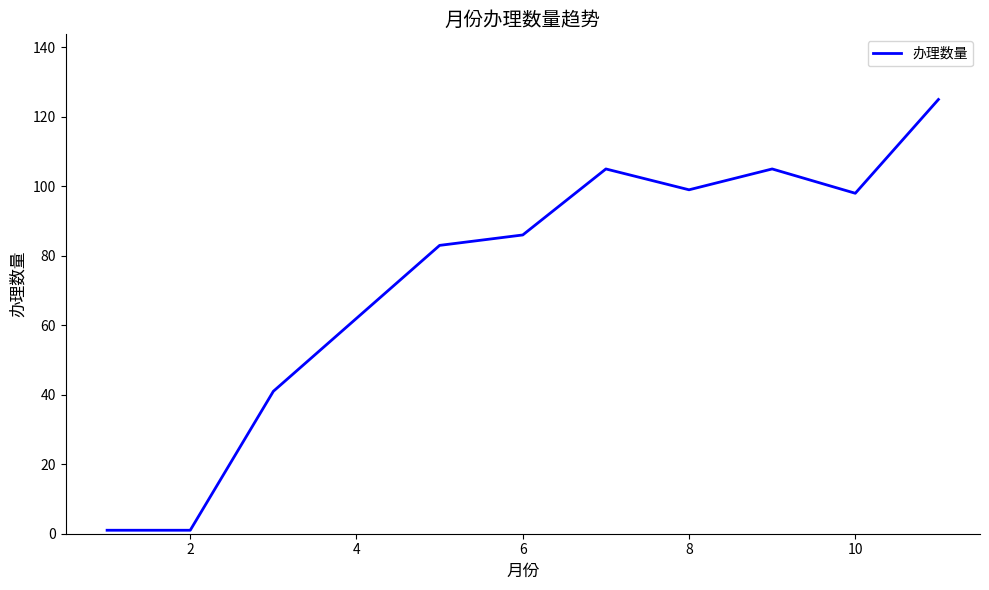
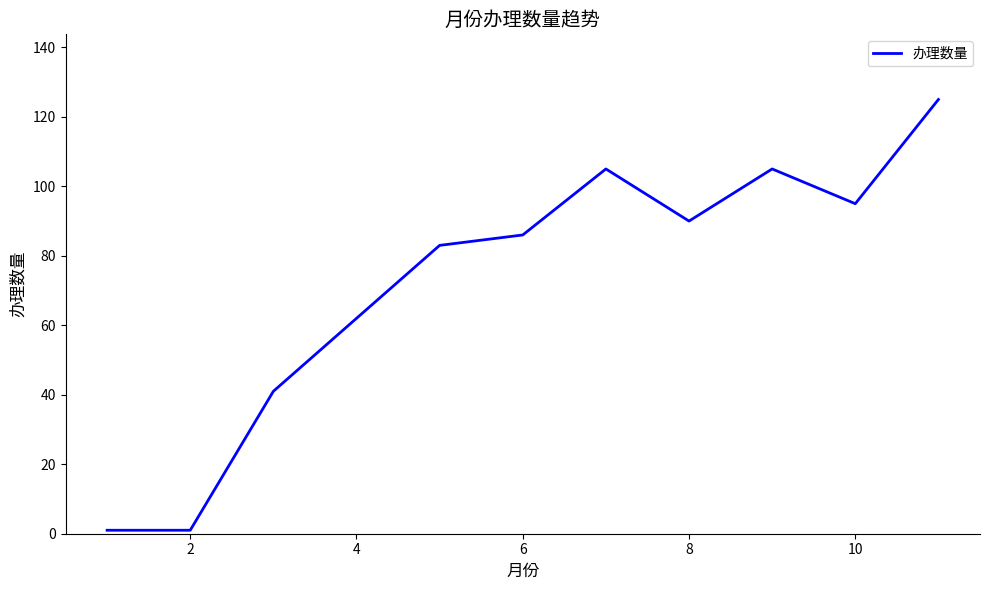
  {
    "2": 1,
    "4": 62,
    "6": 86,
-   "8": 99,
-   "10": 98
+   "8": 90,
+   "10": 95
  }
